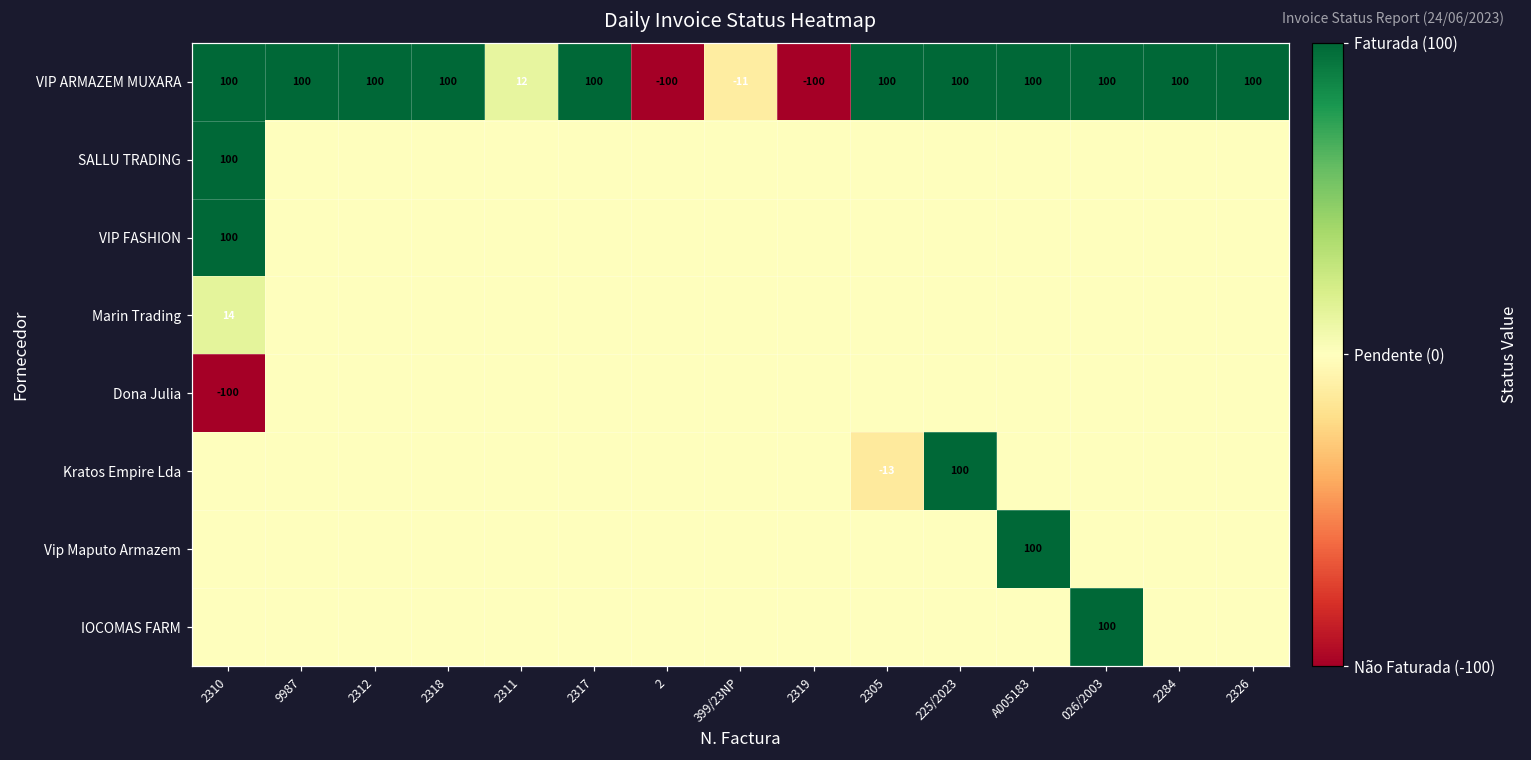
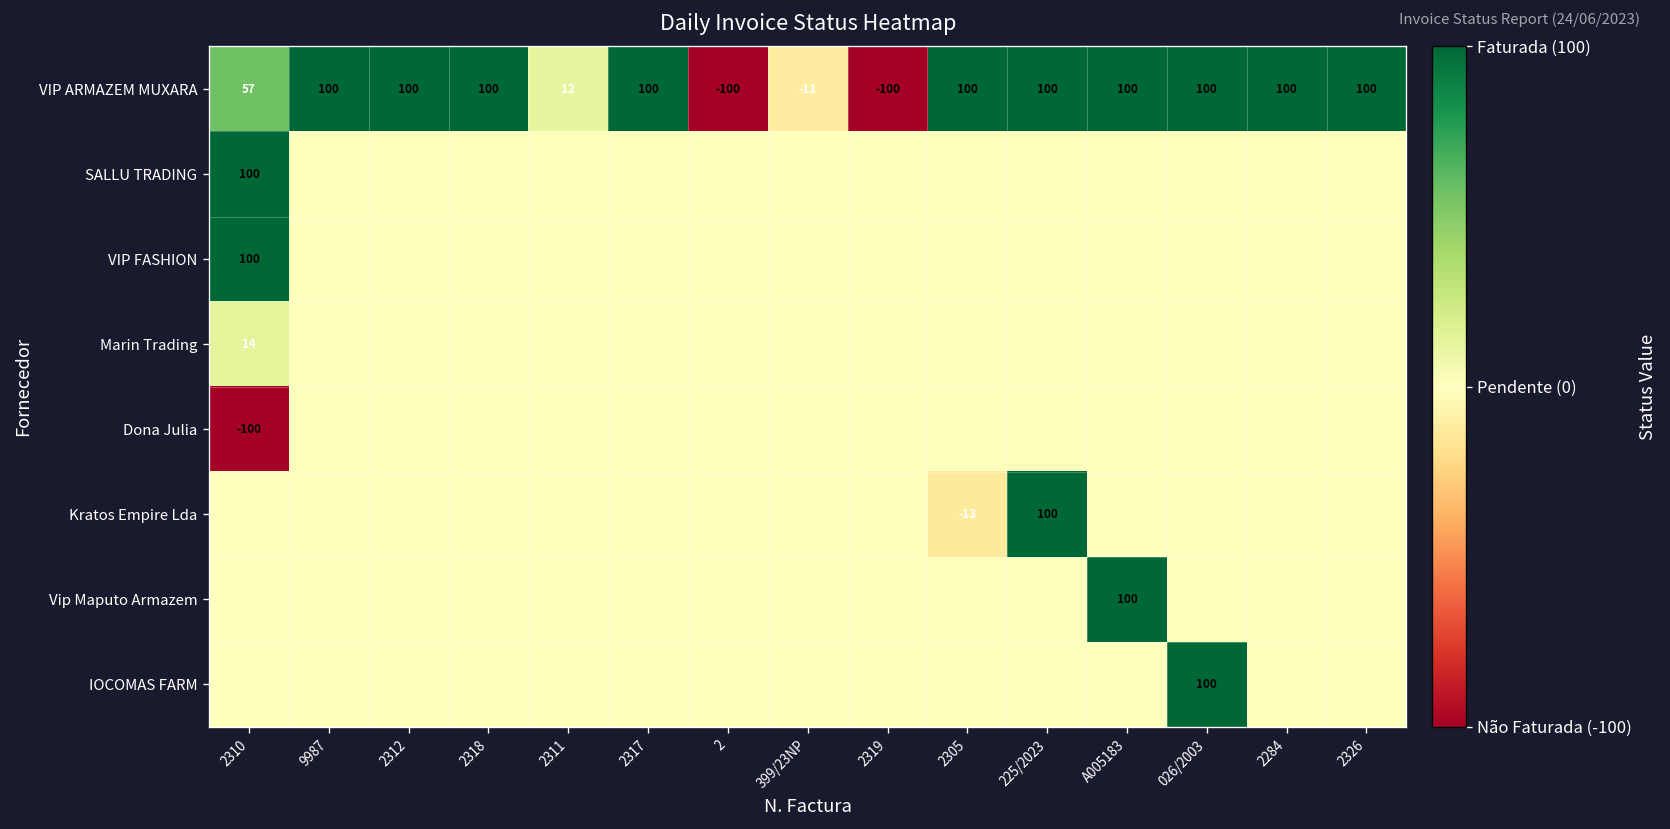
  {
    "VIP ARMAZEM MUXARA": {
-     "2310": 100,
+     "2310": 57,
      "9987": 100,
      "2312": 100,
      "2318": 100,
      "2311": 12,
      "2317": 100,
      "2": -100,
      "399/23NP": -11,
      "2319": -100,
      "2305": 100,
      "225/2023": 100,
      "A005183": 100,
      "026/2003": 100,
      "2284": 100,
      "2326": 100
    },
    "SALLU TRADING": {
      "2310": 100
    },
    "VIP FASHION": {
      "2310": 100
    },
    "Marin Trading": {
      "2310": 14
    },
    "Dona Julia": {
      "2310": -100
    },
    "Kratos Empire Lda": {
      "2305": -13,
      "225/2023": 100
    },
    "Vip Maputo Armazem": {
      "A005183": 100
    },
    "IOCOMAS FARM": {
      "026/2003": 100
    }
  }
